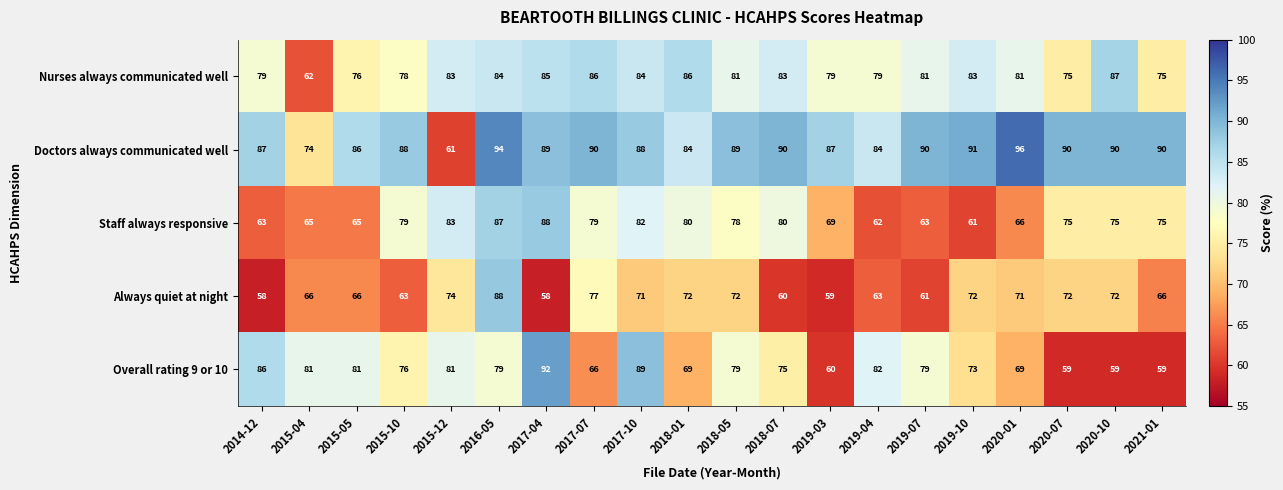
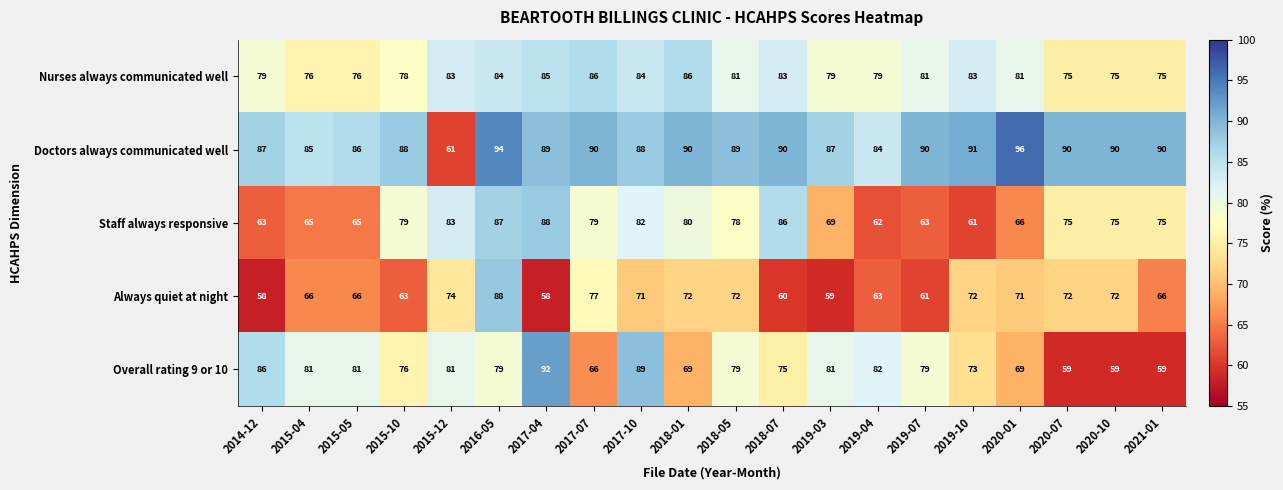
  {
    "Nurses always communicated well": {
      "2014-12": 79,
-     "2015-04": 62,
+     "2015-04": 76,
      "2015-05": 76,
      "2015-10": 78,
      "2015-12": 83,
      "2016-05": 84,
      "2017-04": 85,
      "2017-07": 86,
      "2017-10": 84,
      "2018-01": 86,
      "2018-05": 81,
      "2018-07": 83,
      "2019-03": 79,
      "2019-04": 79,
      "2019-07": 81,
      "2019-10": 83,
      "2020-01": 81,
      "2020-07": 75,
-     "2020-10": 87,
+     "2020-10": 75,
      "2021-01": 75
    },
    "Doctors always communicated well": {
      "2014-12": 87,
-     "2015-04": 74,
+     "2015-04": 85,
      "2015-05": 86,
      "2015-10": 88,
      "2015-12": 61,
      "2016-05": 94,
      "2017-04": 89,
      "2017-07": 90,
      "2017-10": 88,
-     "2018-01": 84,
+     "2018-01": 90,
      "2018-05": 89,
      "2018-07": 90,
      "2019-03": 87,
      "2019-04": 84,
      "2019-07": 90,
      "2019-10": 91,
      "2020-01": 96,
      "2020-07": 90,
      "2020-10": 90,
      "2021-01": 90
    },
    "Staff always responsive": {
      "2014-12": 63,
      "2015-04": 65,
      "2015-05": 65,
      "2015-10": 79,
      "2015-12": 83,
      "2016-05": 87,
      "2017-04": 88,
      "2017-07": 79,
      "2017-10": 82,
      "2018-01": 80,
      "2018-05": 78,
-     "2018-07": 80,
+     "2018-07": 86,
      "2019-03": 69,
      "2019-04": 62,
      "2019-07": 63,
      "2019-10": 61,
      "2020-01": 66,
      "2020-07": 75,
      "2020-10": 75,
      "2021-01": 75
    },
    "Always quiet at night": {
      "2014-12": 58,
      "2015-04": 66,
      "2015-05": 66,
      "2015-10": 63,
      "2015-12": 74,
      "2016-05": 88,
      "2017-04": 58,
      "2017-07": 77,
      "2017-10": 71,
      "2018-01": 72,
      "2018-05": 72,
      "2018-07": 60,
      "2019-03": 59,
      "2019-04": 63,
      "2019-07": 61,
      "2019-10": 72,
      "2020-01": 71,
      "2020-07": 72,
      "2020-10": 72,
      "2021-01": 66
    },
    "Overall rating 9 or 10": {
      "2014-12": 86,
      "2015-04": 81,
      "2015-05": 81,
      "2015-10": 76,
      "2015-12": 81,
      "2016-05": 79,
      "2017-04": 92,
      "2017-07": 66,
      "2017-10": 89,
      "2018-01": 69,
      "2018-05": 79,
      "2018-07": 75,
-     "2019-03": 60,
+     "2019-03": 81,
      "2019-04": 82,
      "2019-07": 79,
      "2019-10": 73,
      "2020-01": 69,
      "2020-07": 59,
      "2020-10": 59,
      "2021-01": 59
    }
  }
